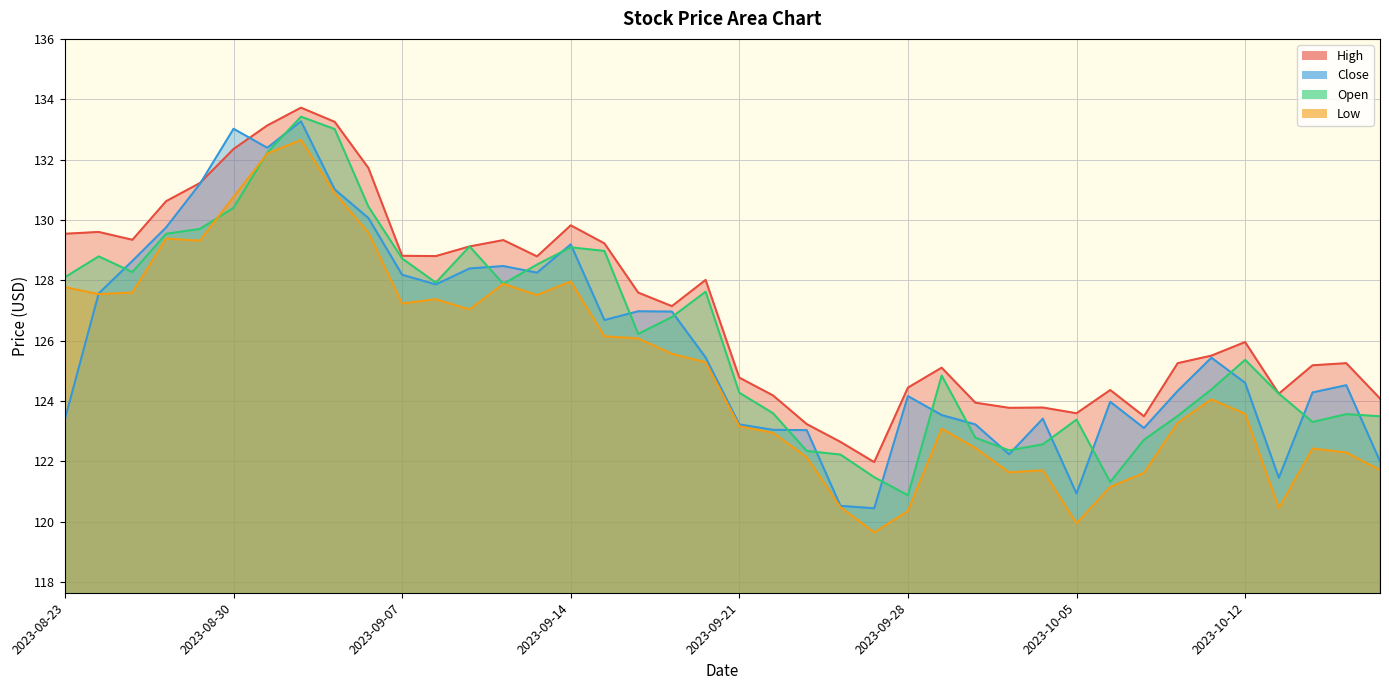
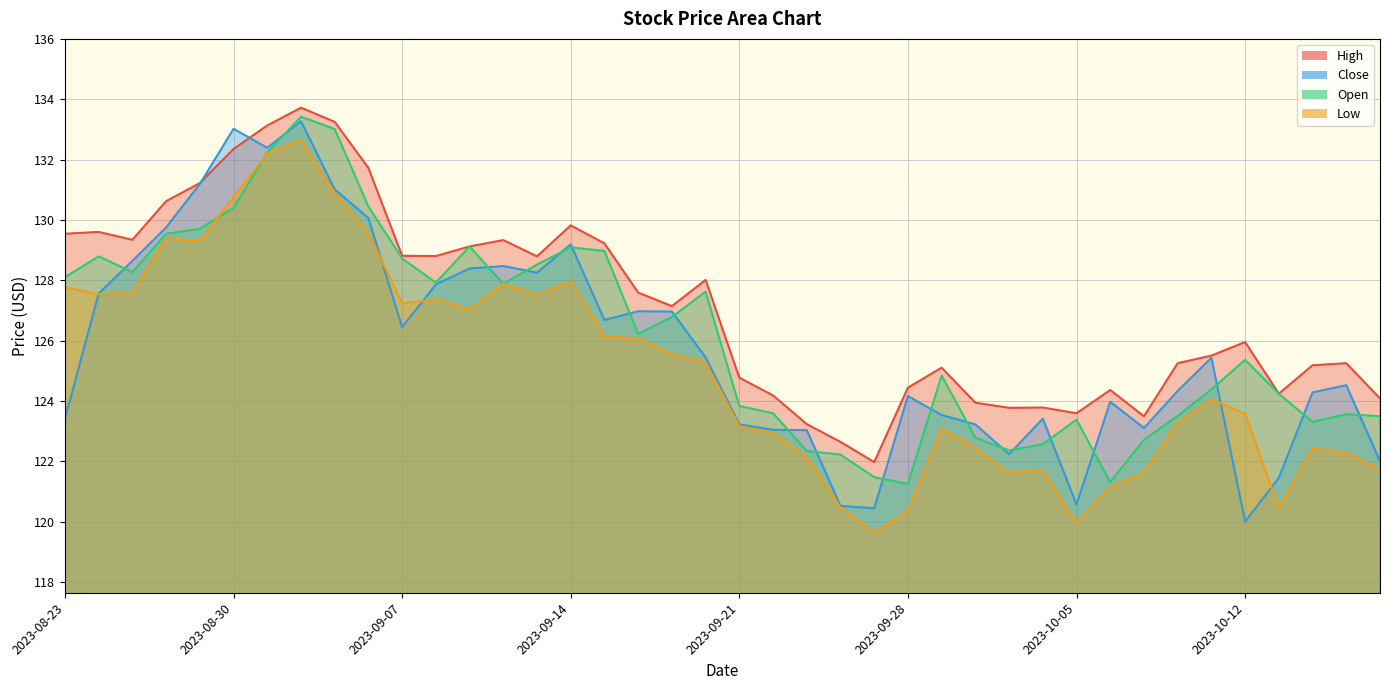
  {
    "Close": {
      "2023-08-23": 123.4,
      "2023-08-30": 133.0,
-     "2023-09-07": 128.2,
+     "2023-09-07": 126.4,
      "2023-09-14": 129.2,
      "2023-09-28": 124.2,
-     "2023-10-05": 120.9,
-     "2023-10-12": 124.6
+     "2023-10-05": 120.6,
+     "2023-10-12": 120.0
    },
    "Open": {
      "2023-08-23": 128.1,
      "2023-08-30": 130.4,
      "2023-09-07": 128.7,
      "2023-09-14": 129.1,
-     "2023-09-21": 124.3,
-     "2023-09-28": 120.9,
+     "2023-09-21": 123.8,
+     "2023-09-28": 121.3,
      "2023-10-05": 123.4,
      "2023-10-12": 125.4
    }
  }
